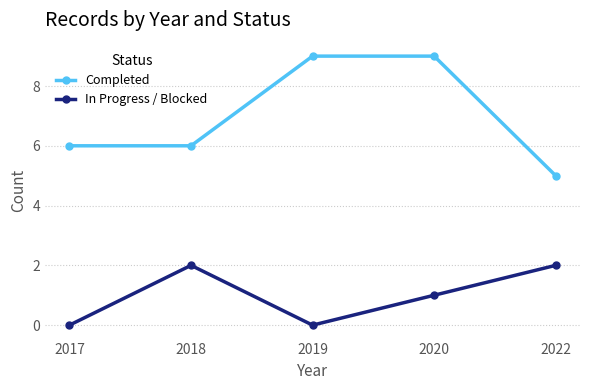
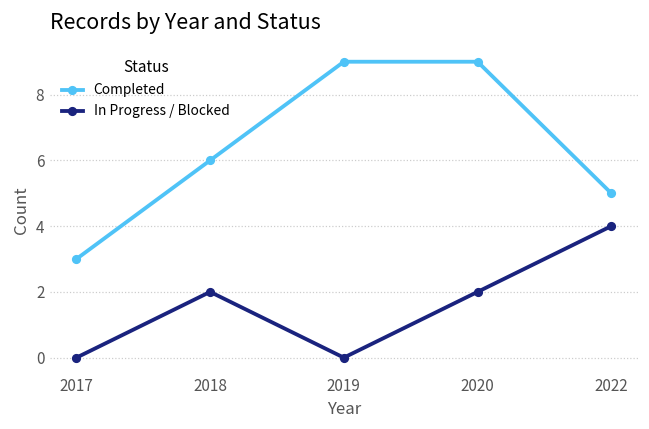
  {
    "Completed": {
-     "2017": 6,
+     "2017": 3,
      "2018": 6,
      "2019": 9,
      "2020": 9,
      "2022": 5
    },
    "In Progress / Blocked": {
      "2017": 0,
      "2018": 2,
      "2019": 0,
-     "2020": 1,
-     "2022": 2
+     "2020": 2,
+     "2022": 4
    }
  }
